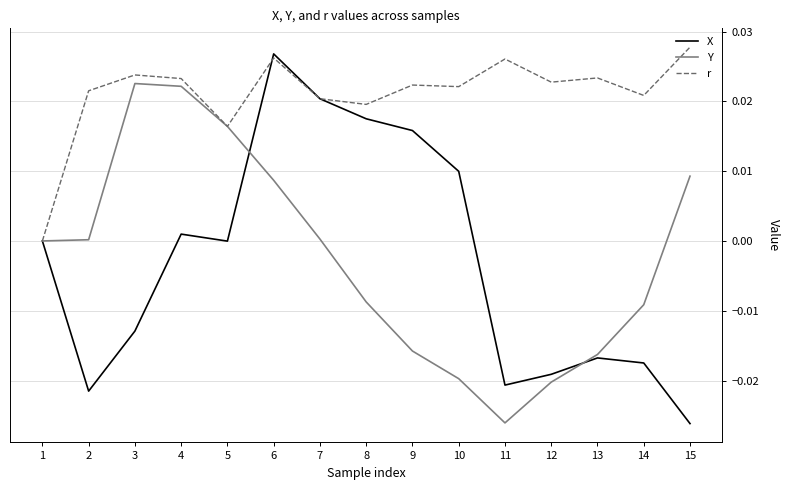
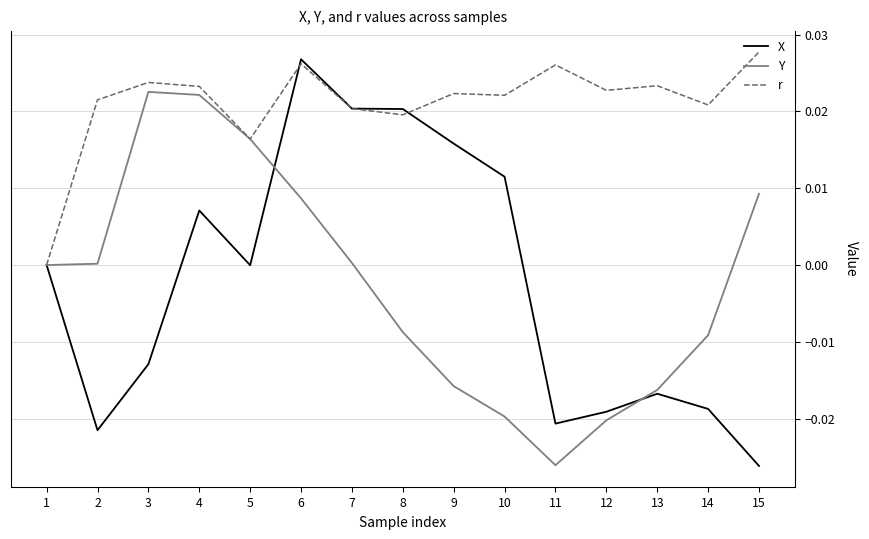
  {
    "X": {
      "2": -0.022,
      "3": -0.013,
-     "4": 0.001,
+     "4": 0.007,
      "5": 0.000,
      "6": 0.027,
-     "8": 0.017,
+     "8": 0.020,
      "9": 0.016,
-     "10": 0.010,
+     "10": 0.012,
      "11": -0.021,
      "12": -0.019,
      "13": -0.017,
-     "14": -0.017,
+     "14": -0.019,
      "15": -0.026
    }
  }
